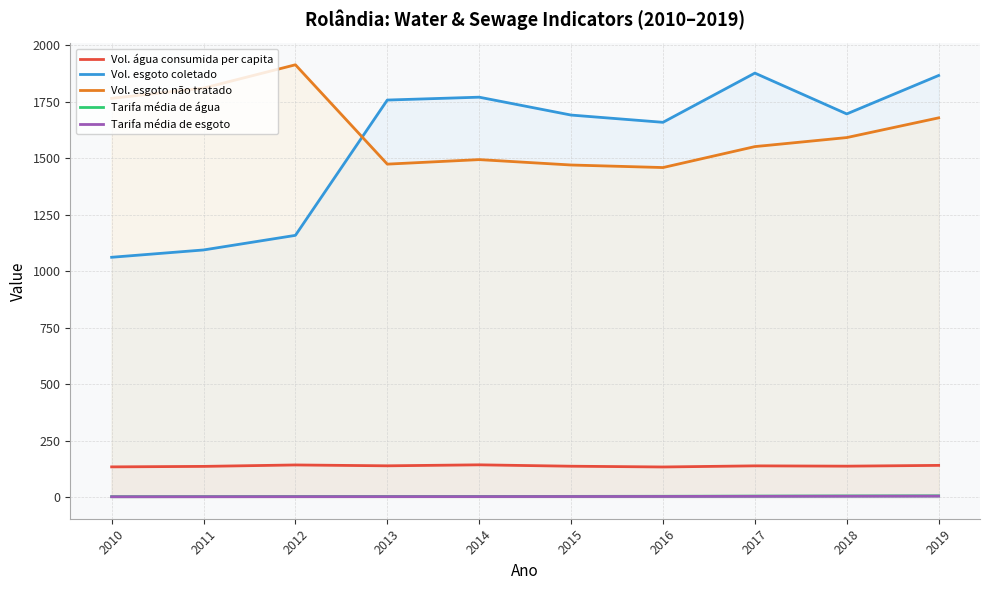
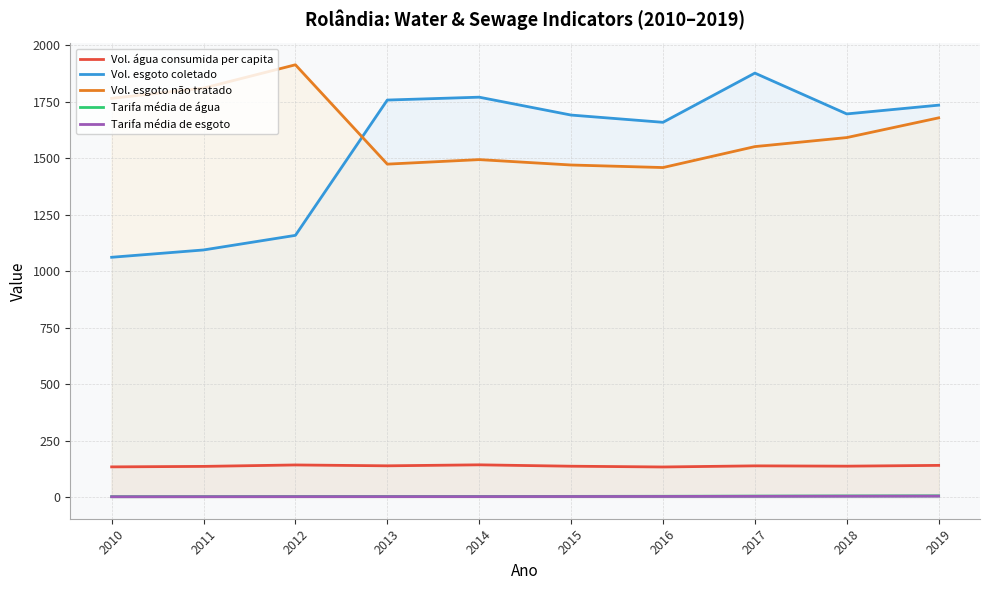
  {
    "Vol. esgoto coletado": {
      "2010": 1060,
      "2011": 1090,
      "2012": 1160,
      "2013": 1760,
      "2014": 1770,
      "2015": 1690,
      "2016": 1660,
      "2017": 1880,
      "2018": 1700,
-     "2019": 1870
+     "2019": 1740
    }
  }
